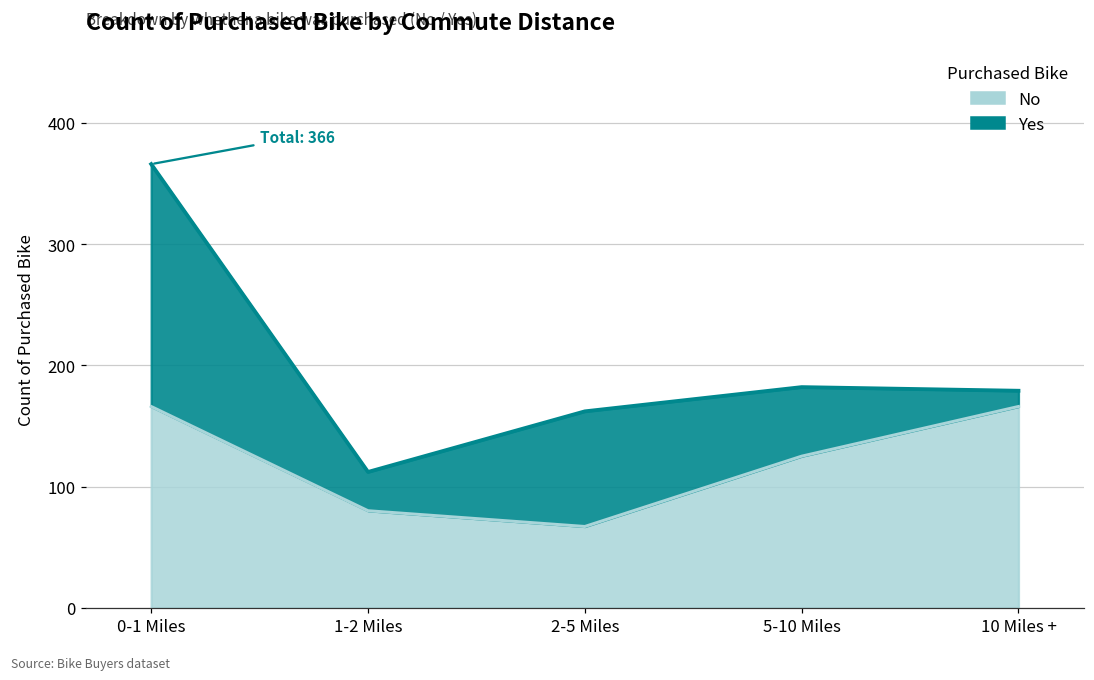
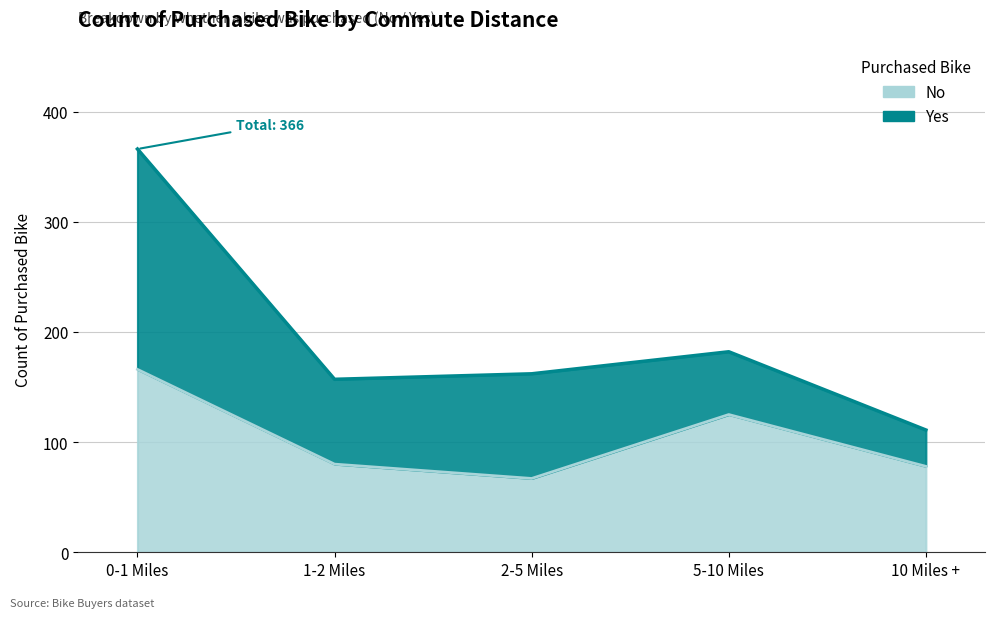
  {
    "No": {
      "0-1 Miles": 166,
      "1-2 Miles": 80,
      "2-5 Miles": 67,
      "5-10 Miles": 125,
-     "10 Miles +": 166
+     "10 Miles +": 78
    },
    "Yes": {
-     "1-2 Miles": 32,
+     "1-2 Miles": 77,
      "2-5 Miles": 95,
      "5-10 Miles": 57,
-     "10 Miles +": 13
+     "10 Miles +": 33
    }
  }
